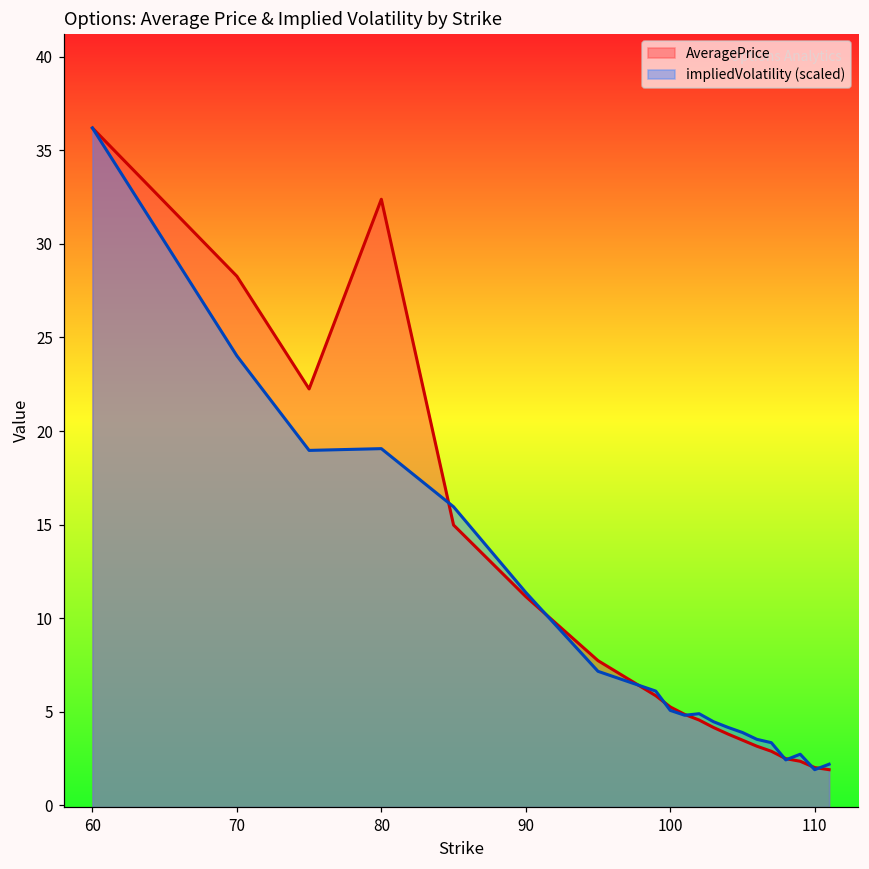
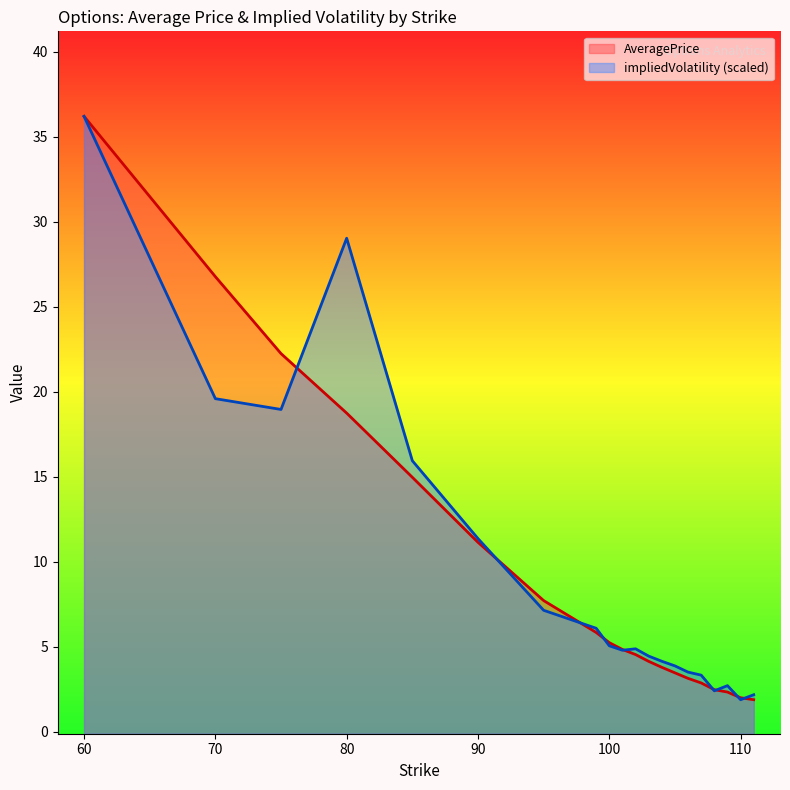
  {
    "AveragePrice": {
-     "70": 28.3,
-     "80": 32.4,
+     "70": 26.8,
+     "80": 18.8,
      "90": 11.2,
      "100": 5.3
    },
    "impliedVolatility (scaled)": {
-     "70": 24.0,
-     "80": 19.1,
+     "70": 19.6,
+     "80": 29.0,
      "90": 11.4,
      "100": 5.1
    }
  }
